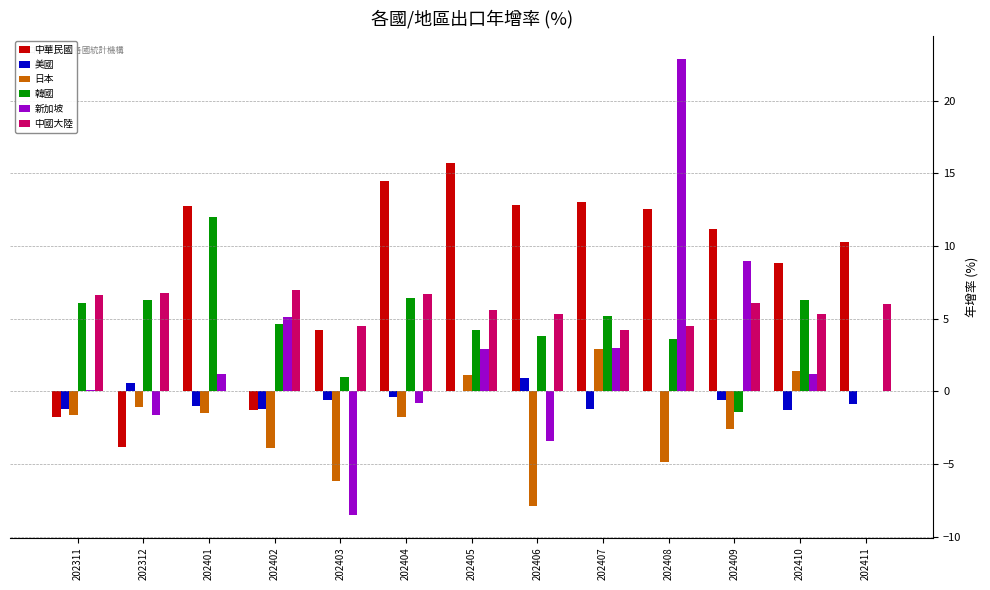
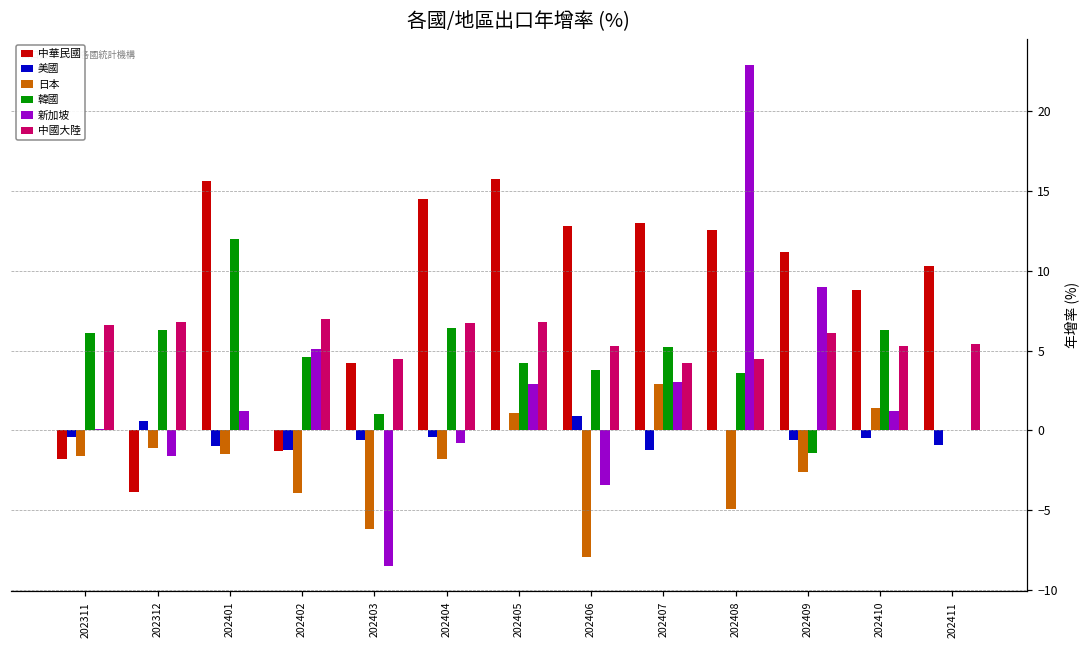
  {
    "中華民國": {
      "202311": -1.8,
      "202312": -3.8,
-     "202401": 12.8,
+     "202401": 15.6,
      "202402": -1.3,
      "202403": 4.2,
      "202404": 14.5,
      "202405": 15.7,
      "202406": 12.8,
      "202407": 13.0,
      "202408": 12.5,
      "202409": 11.2,
      "202410": 8.8,
      "202411": 10.3
    },
    "美國": {
-     "202311": -1.2,
+     "202311": -0.4,
      "202312": 0.6,
      "202401": -1.0,
      "202402": -1.2,
      "202403": -0.6,
      "202404": -0.4,
      "202405": 0.0,
      "202406": 0.9,
      "202407": -1.2,
      "202408": 0.0,
      "202409": -0.6,
-     "202410": -1.3,
+     "202410": -0.5,
      "202411": -0.9
    },
    "日本": {
      "202311": -1.6,
      "202312": -1.1,
      "202401": -1.5,
      "202402": -3.9,
      "202403": -6.2,
      "202404": -1.8,
      "202405": 1.1,
      "202406": -7.9,
      "202407": 2.9,
      "202408": -4.9,
      "202409": -2.6,
      "202410": 1.4,
      "202411": 0.0
    },
    "韓國": {
      "202311": 6.1,
      "202312": 6.3,
      "202401": 12.0,
      "202402": 4.6,
      "202403": 1.0,
      "202404": 6.4,
      "202405": 4.2,
      "202406": 3.8,
      "202407": 5.2,
      "202408": 3.6,
      "202409": -1.4,
      "202410": 6.3,
      "202411": 0.0
    },
    "新加坡": {
      "202312": -1.6,
      "202401": 1.2,
      "202402": 5.1,
      "202403": -8.5,
      "202404": -0.8,
      "202405": 2.9,
      "202406": -3.4,
      "202407": 3.0,
      "202408": 22.9,
      "202409": 9.0,
      "202410": 1.2,
      "202411": 0.0
    },
    "中國大陸": {
      "202311": 6.6,
      "202312": 6.8,
      "202401": 0.0,
      "202402": 7.0,
      "202403": 4.5,
      "202404": 6.7,
-     "202405": 5.6,
+     "202405": 6.8,
      "202406": 5.3,
      "202407": 4.2,
      "202408": 4.5,
      "202409": 6.1,
      "202410": 5.3,
-     "202411": 6.0
+     "202411": 5.4
    }
  }
